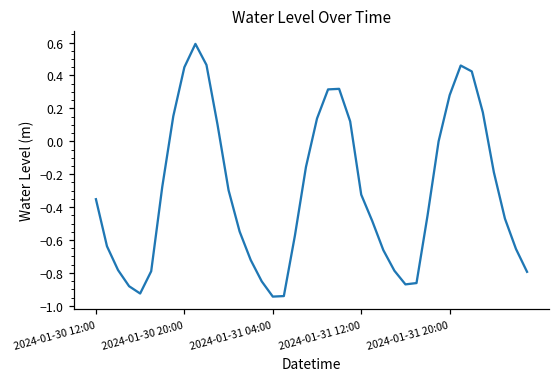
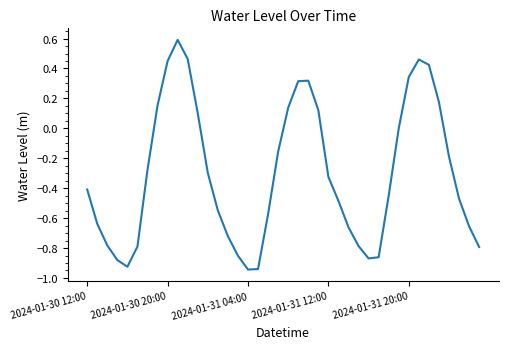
  {
-   "2024-01-30 12:00": -0.35,
+   "2024-01-30 12:00": -0.41,
    "2024-01-30 20:00": 0.45,
    "2024-01-31 04:00": -0.94,
    "2024-01-31 12:00": -0.32,
-   "2024-01-31 20:00": 0.28
+   "2024-01-31 20:00": 0.34
  }
